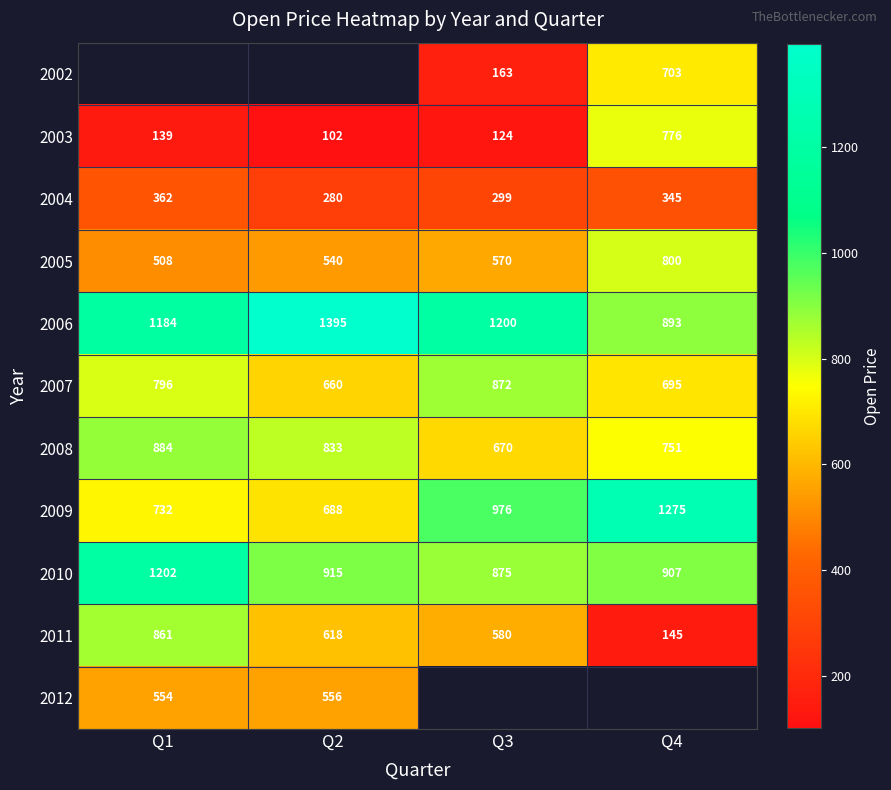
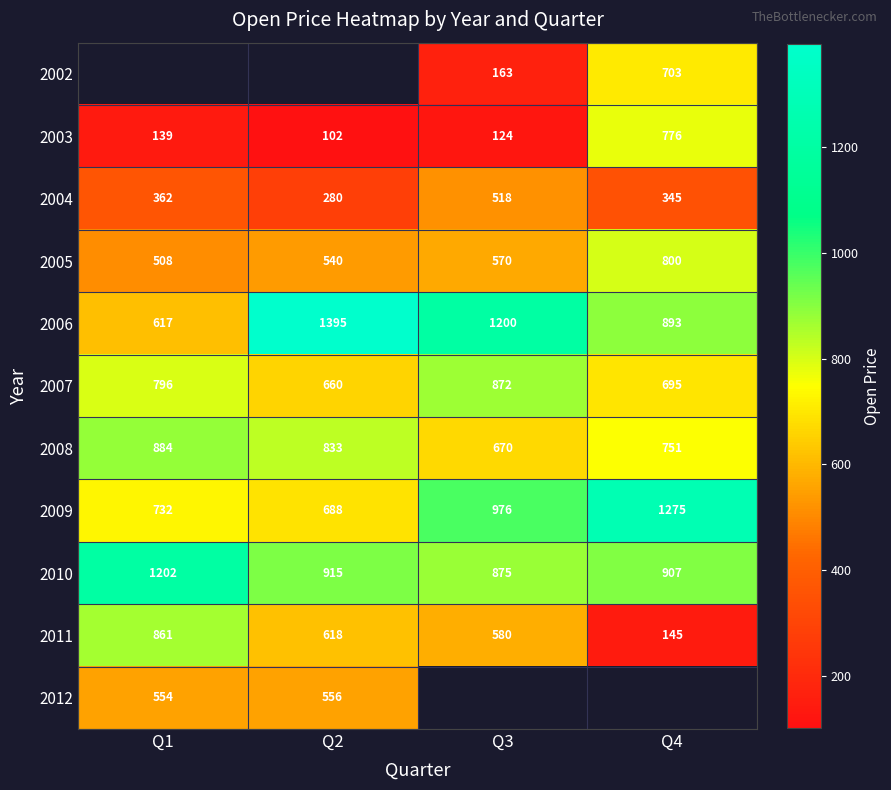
  {
    "2002": {
      "Q3": 163,
      "Q4": 703
    },
    "2003": {
      "Q1": 139,
      "Q2": 102,
      "Q3": 124,
      "Q4": 776
    },
    "2004": {
      "Q1": 362,
      "Q2": 280,
-     "Q3": 299,
+     "Q3": 518,
      "Q4": 345
    },
    "2005": {
      "Q1": 508,
      "Q2": 540,
      "Q3": 570,
      "Q4": 800
    },
    "2006": {
-     "Q1": 1184,
+     "Q1": 617,
      "Q2": 1395,
      "Q3": 1200,
      "Q4": 893
    },
    "2007": {
      "Q1": 796,
      "Q2": 660,
      "Q3": 872,
      "Q4": 695
    },
    "2008": {
      "Q1": 884,
      "Q2": 833,
      "Q3": 670,
      "Q4": 751
    },
    "2009": {
      "Q1": 732,
      "Q2": 688,
      "Q3": 976,
      "Q4": 1275
    },
    "2010": {
      "Q1": 1202,
      "Q2": 915,
      "Q3": 875,
      "Q4": 907
    },
    "2011": {
      "Q1": 861,
      "Q2": 618,
      "Q3": 580,
      "Q4": 145
    },
    "2012": {
      "Q1": 554,
      "Q2": 556
    }
  }
